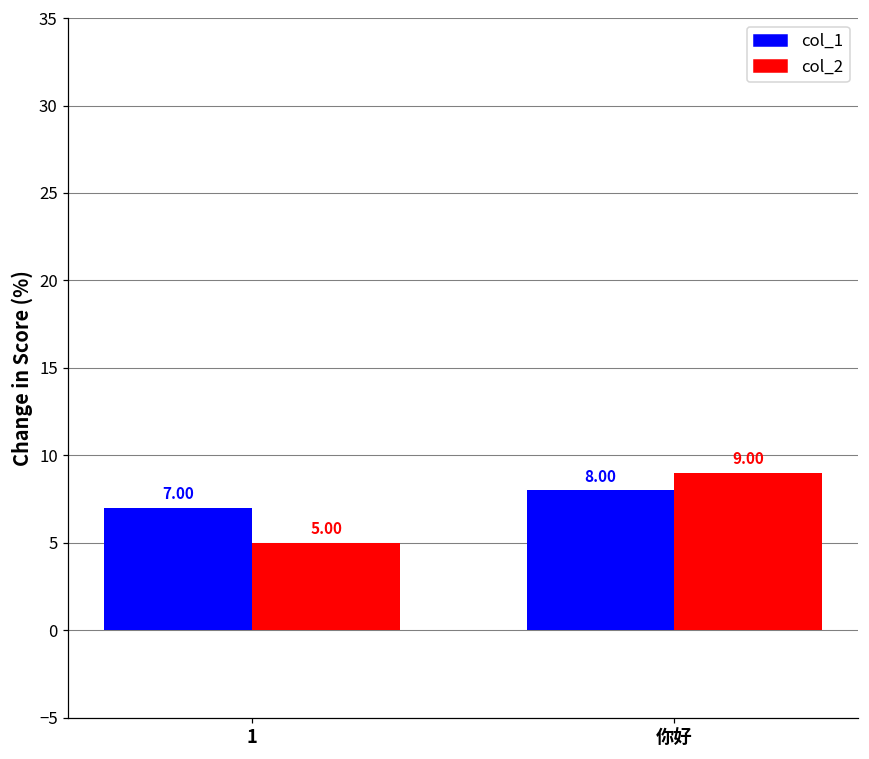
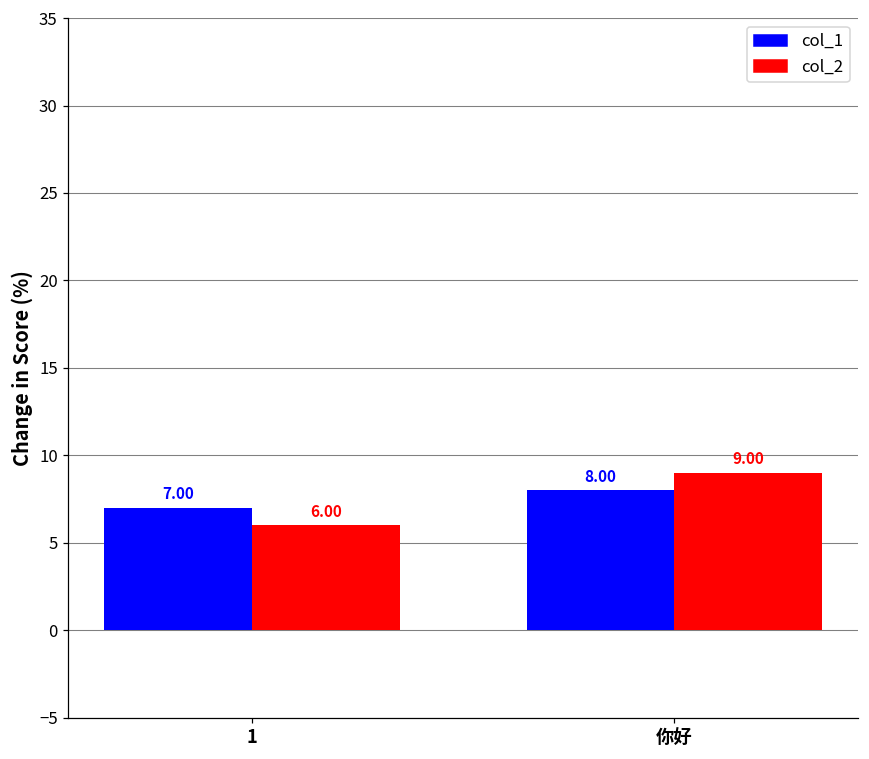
  {
    "col_1": {
      "1": 7.00,
      "你好": 8.00
    },
    "col_2": {
-     "1": 5.00,
+     "1": 6.00,
      "你好": 9.00
    }
  }
